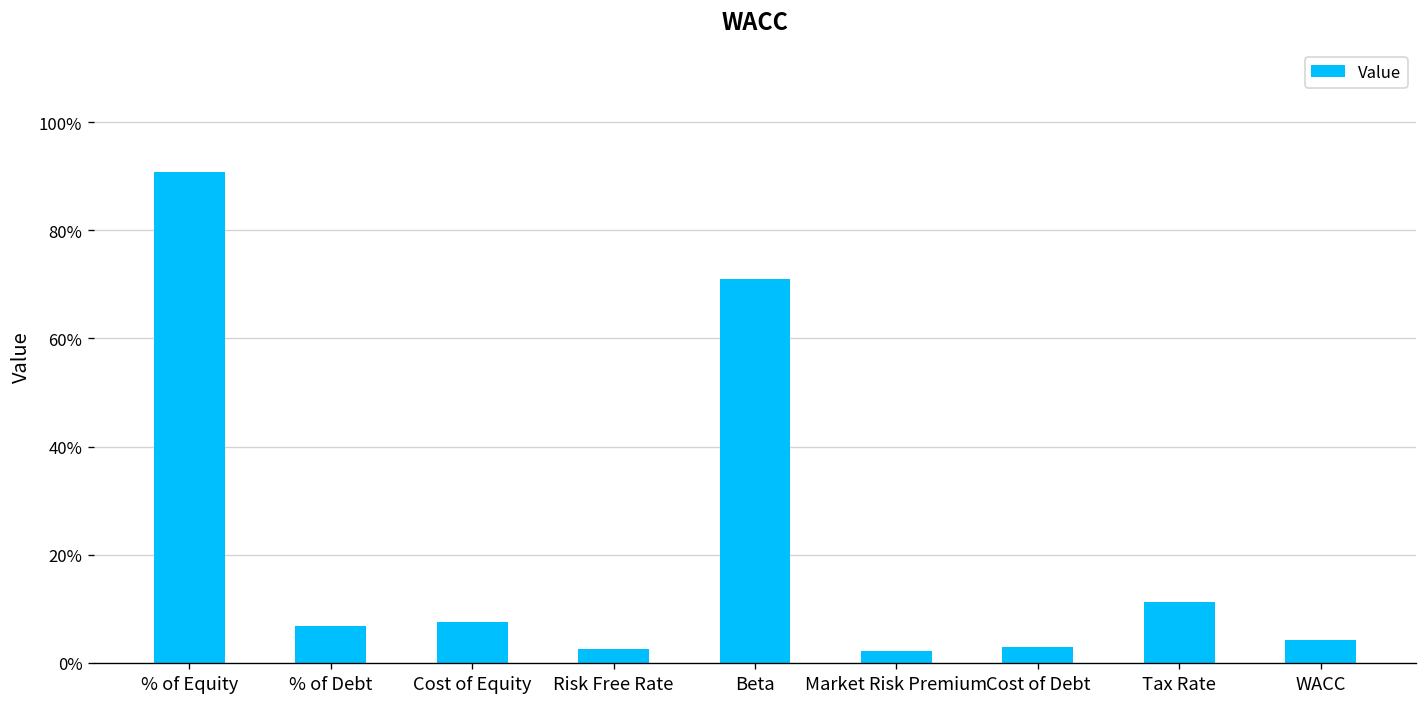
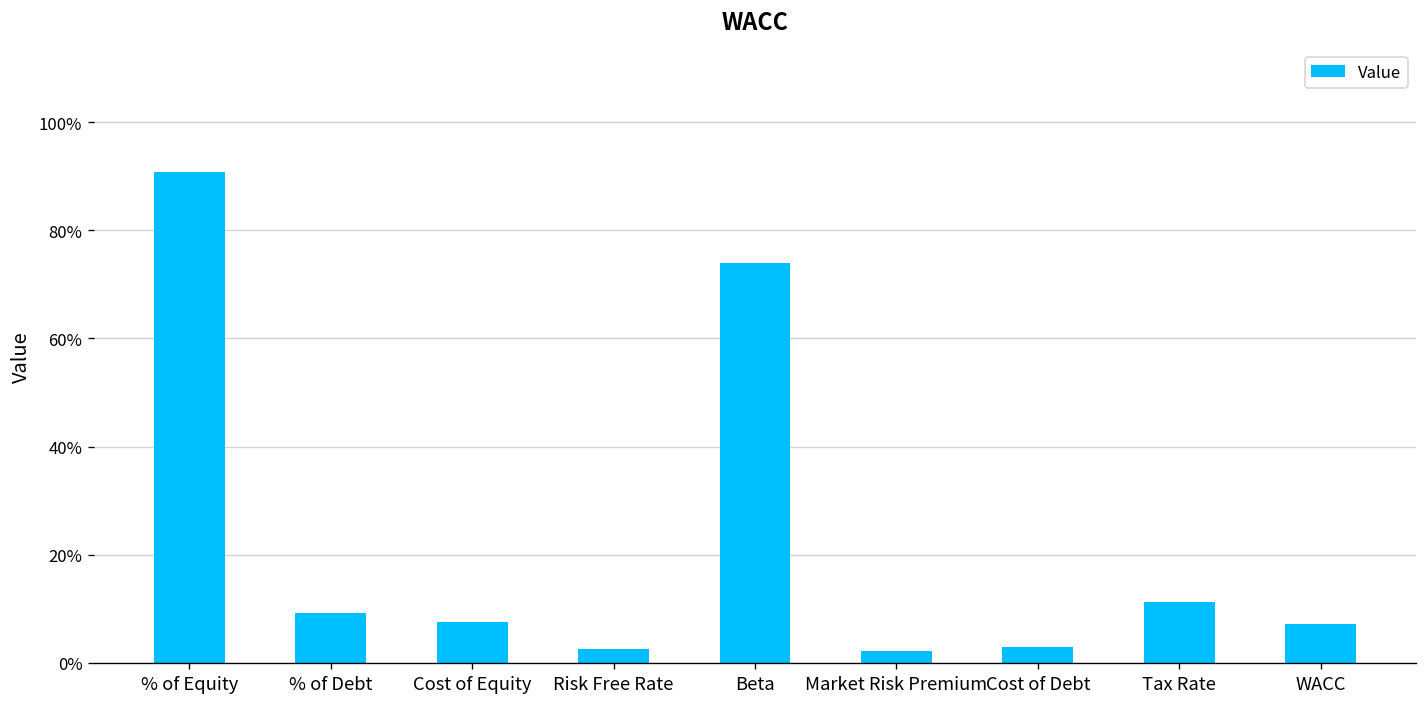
  {
    "% of Equity": "91%",
-   "% of Debt": "7%",
+   "% of Debt": "9%",
    "Cost of Equity": "8%",
    "Risk Free Rate": "2%",
-   "Beta": "71%",
+   "Beta": "74%",
    "Market Risk Premium": "2%",
    "Cost of Debt": "3%",
    "Tax Rate": "11%",
-   "WACC": "4%"
+   "WACC": "7%"
  }
